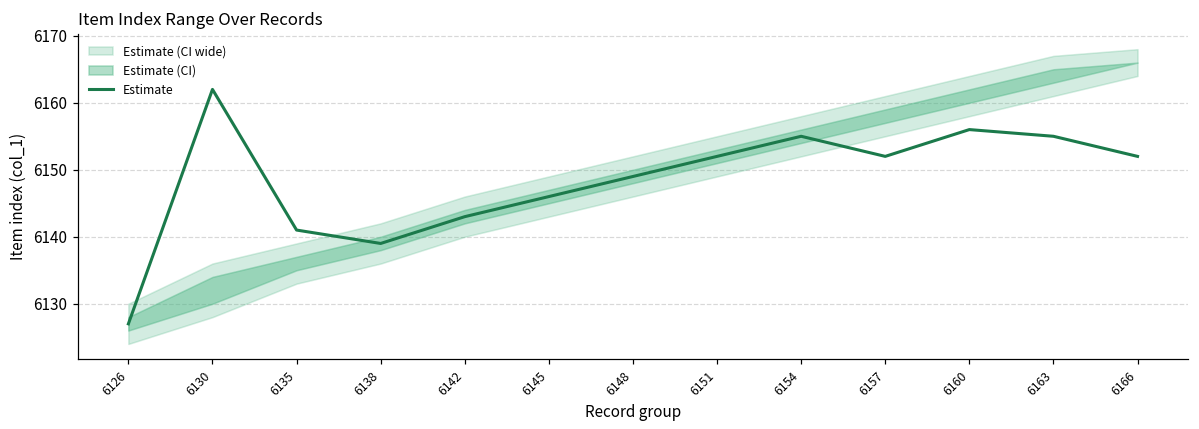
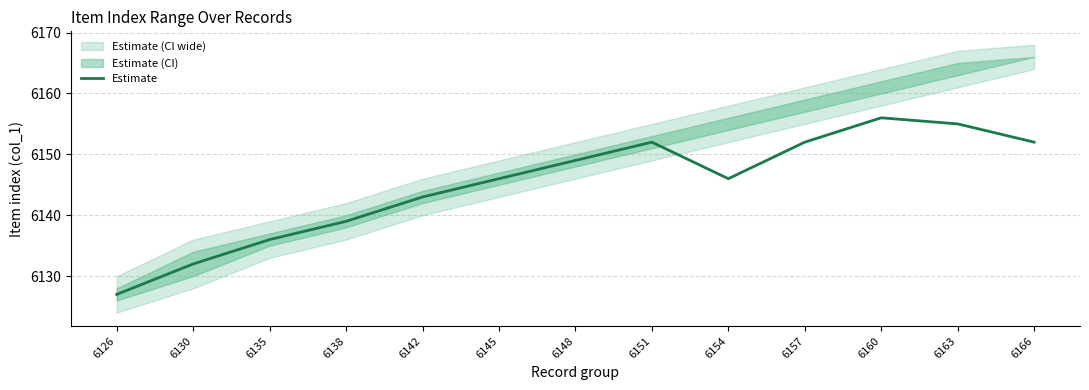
  {
    "Estimate": {
      "6126": 6127,
-     "6130": 6162,
-     "6135": 6141,
+     "6130": 6132,
+     "6135": 6136,
      "6138": 6139,
      "6142": 6143,
      "6145": 6146,
      "6148": 6149,
      "6151": 6152,
-     "6154": 6155,
+     "6154": 6146,
      "6157": 6152,
      "6160": 6156,
      "6163": 6155,
      "6166": 6152
    }
  }
